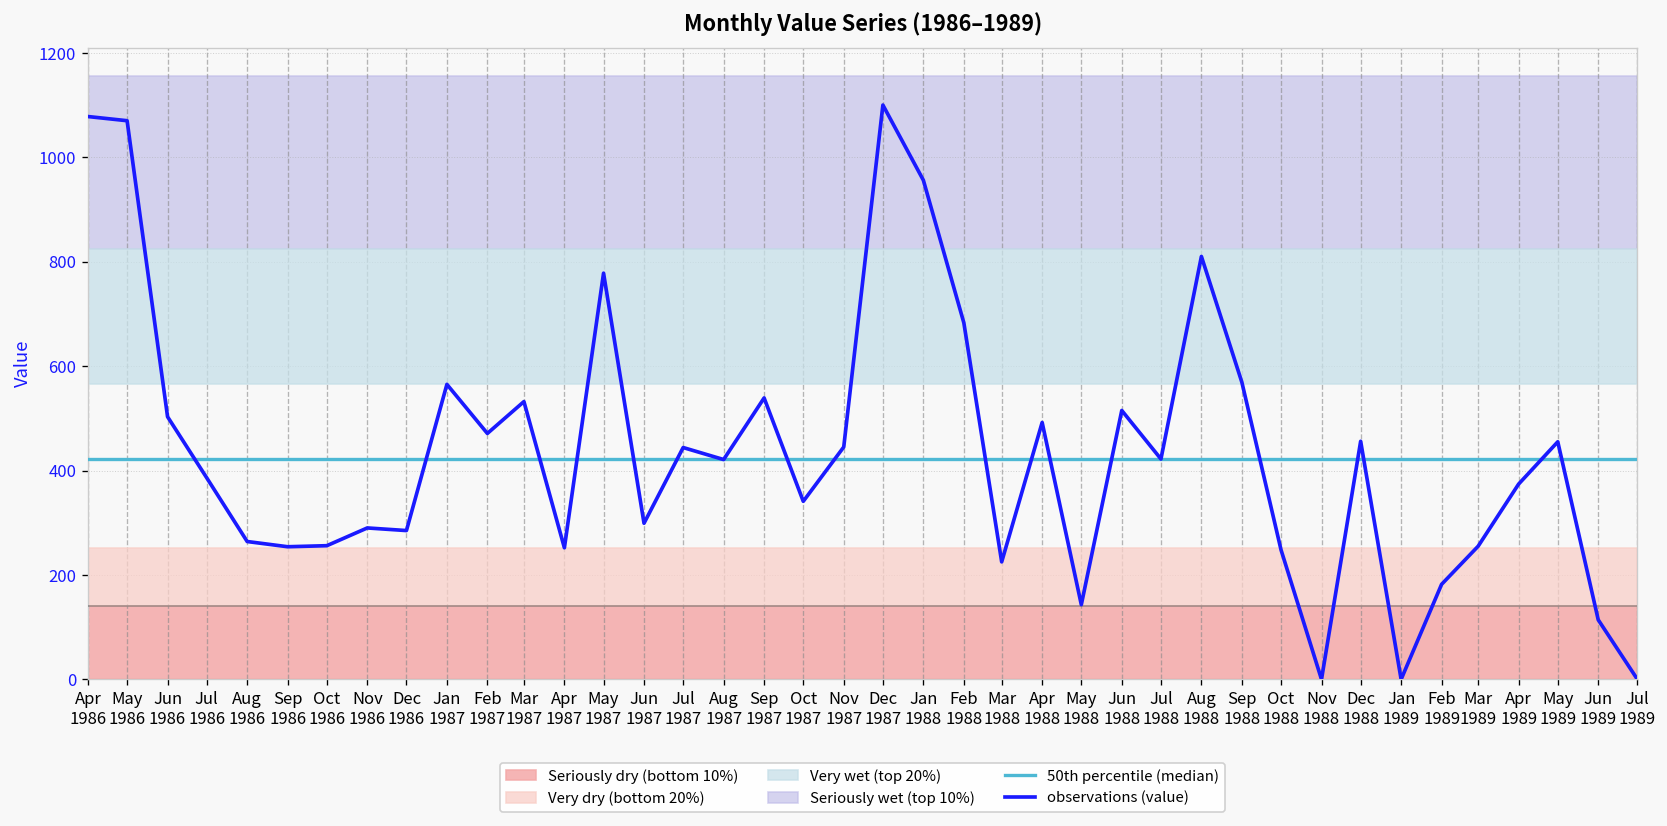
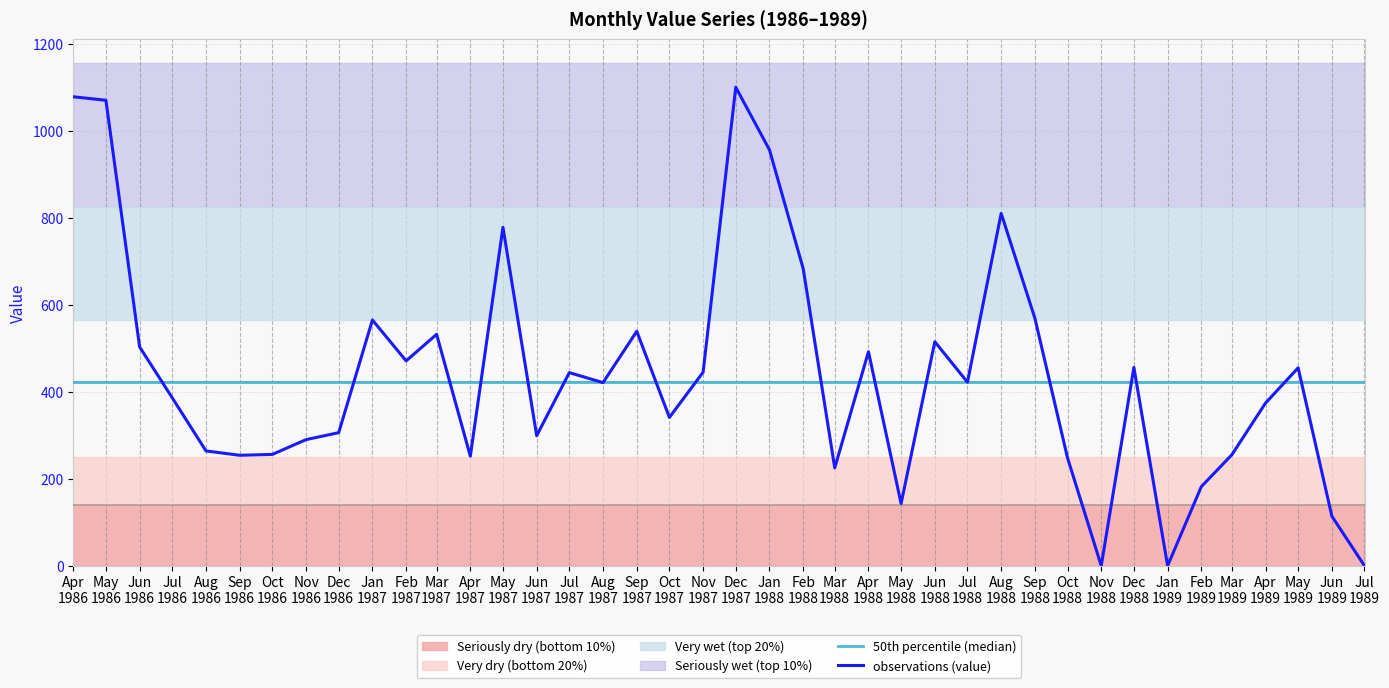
  {
    "50th percentile (median)": {
      "Apr 1986": 420,
      "May 1986": 420,
      "Jun 1986": 420,
      "Jul 1986": 420,
      "Aug 1986": 420,
      "Sep 1986": 420,
      "Oct 1986": 420,
      "Nov 1986": 420,
      "Dec 1986": 420,
      "Jan 1987": 420,
      "Feb 1987": 420,
      "Mar 1987": 420,
      "Apr 1987": 420,
      "May 1987": 420,
      "Jun 1987": 420,
      "Jul 1987": 420,
      "Sep 1987": 420,
      "Oct 1987": 420,
      "Nov 1987": 420,
      "Dec 1987": 420,
      "Jan 1988": 420,
      "Feb 1988": 420,
      "Mar 1988": 420,
      "Apr 1988": 420,
      "May 1988": 420,
      "Jun 1988": 420,
      "Aug 1988": 420,
      "Sep 1988": 420,
      "Oct 1988": 420,
      "Nov 1988": 420,
      "Dec 1988": 420,
      "Jan 1989": 420,
      "Feb 1989": 420,
      "Mar 1989": 420,
      "Apr 1989": 420,
      "May 1989": 420,
      "Jun 1989": 420,
      "Jul 1989": 420
    },
    "observations (value)": {
      "Apr 1986": 1080,
      "May 1986": 1070,
      "Jun 1986": 500,
      "Jul 1986": 390,
      "Aug 1986": 260,
      "Nov 1986": 290,
-     "Dec 1986": 290,
+     "Dec 1986": 310,
      "Jan 1987": 570,
      "Feb 1987": 470,
      "Mar 1987": 530,
      "May 1987": 780,
      "Jun 1987": 300,
      "Jul 1987": 440,
      "Sep 1987": 540,
      "Oct 1987": 340,
      "Nov 1987": 450,
      "Dec 1987": 1100,
      "Jan 1988": 960,
      "Feb 1988": 680,
      "Mar 1988": 230,
      "Apr 1988": 490,
      "Jun 1988": 520,
      "Aug 1988": 810,
      "Sep 1988": 570,
      "Nov 1988": 0,
      "Dec 1988": 460,
      "Jan 1989": 0,
      "Feb 1989": 180,
      "Apr 1989": 370,
      "May 1989": 460,
      "Jun 1989": 110,
      "Jul 1989": 0
    }
  }
